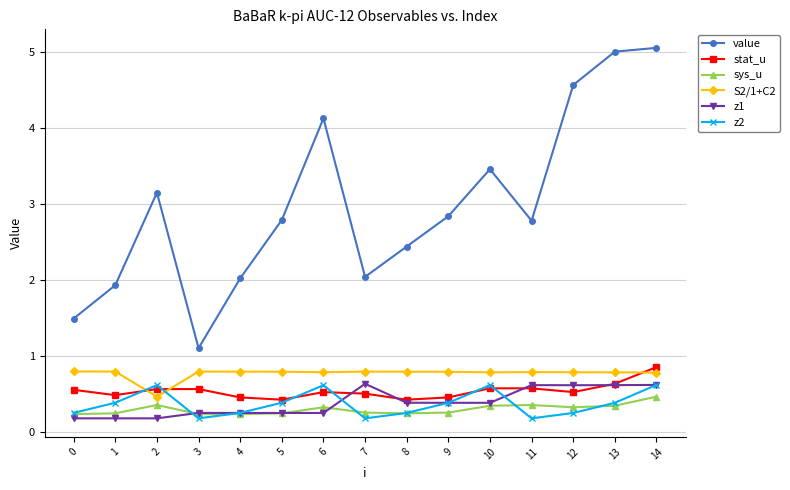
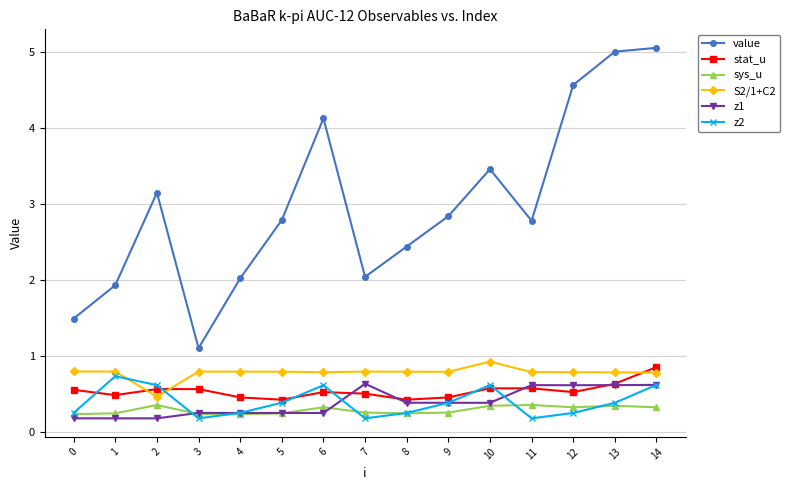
  {
    "value": {
      "0": 1.5,
      "1": 1.9,
      "2": 3.2,
      "3": 1.1,
      "4": 2.0,
      "5": 2.8,
      "6": 4.1,
      "7": 2.0,
      "8": 2.4,
      "9": 2.8,
      "10": 3.5,
      "11": 2.8,
      "12": 4.6,
      "13": 5.0,
      "14": 5.1
    },
    "stat_u": {
      "0": 0.6,
      "1": 0.5,
      "2": 0.6,
      "3": 0.6,
      "4": 0.5,
      "5": 0.4,
      "6": 0.5,
      "7": 0.5,
      "8": 0.4,
      "9": 0.5,
      "10": 0.6,
      "11": 0.6,
      "12": 0.5,
      "14": 0.9
    },
    "sys_u": {
      "1": 0.2,
      "2": 0.4,
      "6": 0.3,
      "7": 0.3,
      "9": 0.3,
      "10": 0.3,
      "11": 0.4,
      "12": 0.3,
      "13": 0.3,
-     "14": 0.5
+     "14": 0.3
    },
    "S2/1+C2": {
      "0": 0.8,
      "1": 0.8,
      "2": 0.5,
      "3": 0.8,
      "4": 0.8,
      "5": 0.8,
      "6": 0.8,
      "7": 0.8,
      "8": 0.8,
      "9": 0.8,
-     "10": 0.8,
+     "10": 0.9,
      "11": 0.8,
      "12": 0.8,
      "13": 0.8,
      "14": 0.8
    },
    "z1": {
      "0": 0.2,
      "1": 0.2,
      "2": 0.2,
      "6": 0.2,
      "7": 0.6,
      "8": 0.4,
      "10": 0.4,
      "11": 0.6,
      "12": 0.6
    },
    "z2": {
-     "1": 0.4,
+     "1": 0.7,
      "2": 0.6,
      "3": 0.2,
      "5": 0.4,
      "6": 0.6,
      "7": 0.2,
      "10": 0.6,
      "11": 0.2,
      "12": 0.2,
      "13": 0.4
    }
  }
